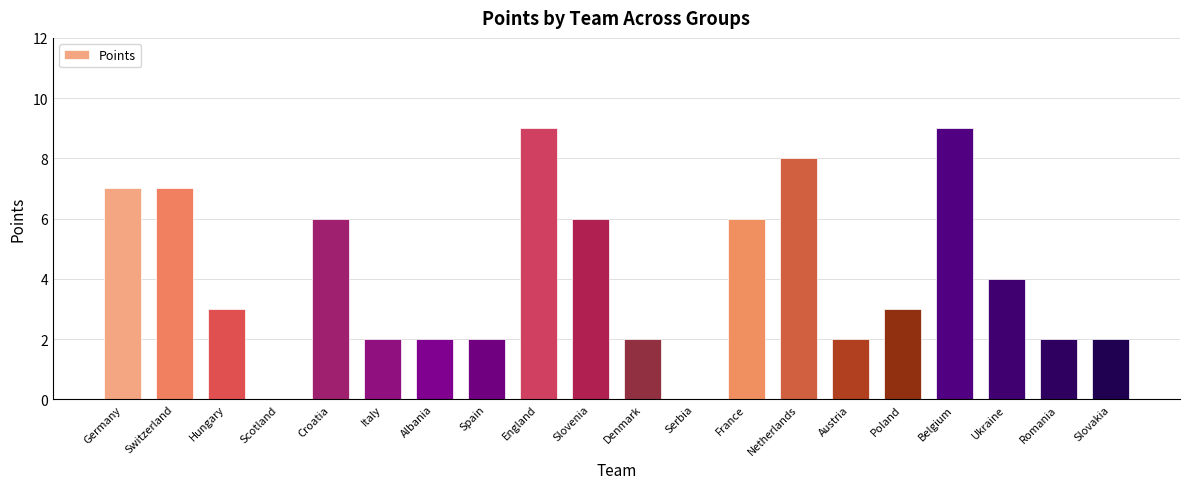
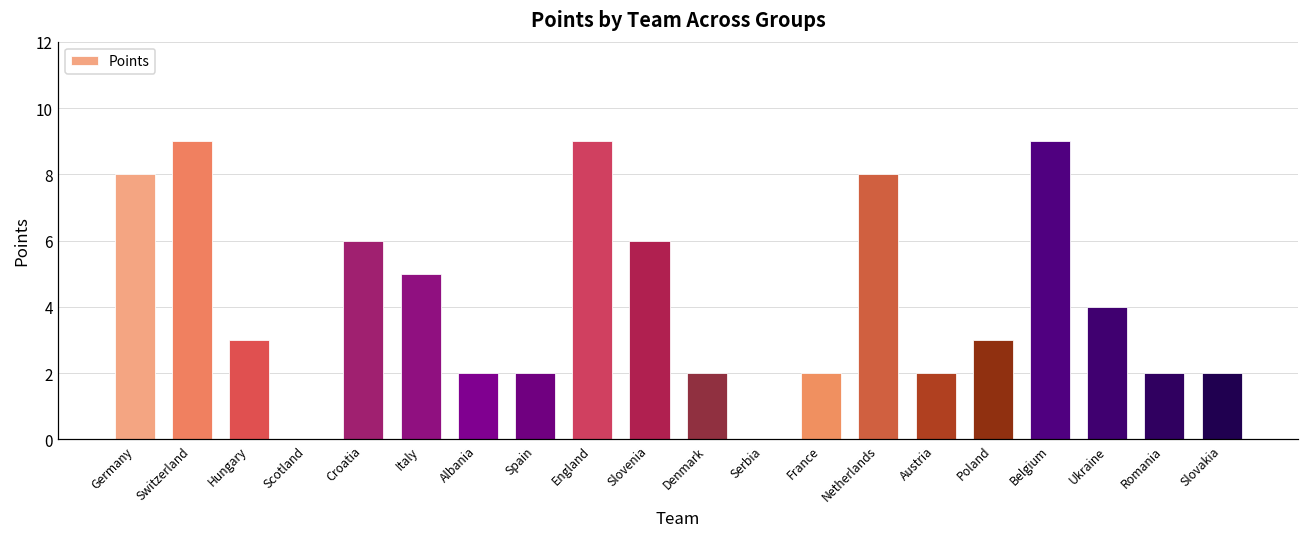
  {
-   "Germany": 7,
-   "Switzerland": 7,
+   "Germany": 8,
+   "Switzerland": 9,
    "Hungary": 3,
    "Scotland": 0,
    "Croatia": 6,
-   "Italy": 2,
+   "Italy": 5,
    "Albania": 2,
    "Spain": 2,
    "England": 9,
    "Slovenia": 6,
    "Denmark": 2,
    "Serbia": 0,
-   "France": 6,
+   "France": 2,
    "Netherlands": 8,
    "Austria": 2,
    "Poland": 3,
    "Belgium": 9,
    "Ukraine": 4,
    "Romania": 2,
    "Slovakia": 2
  }
